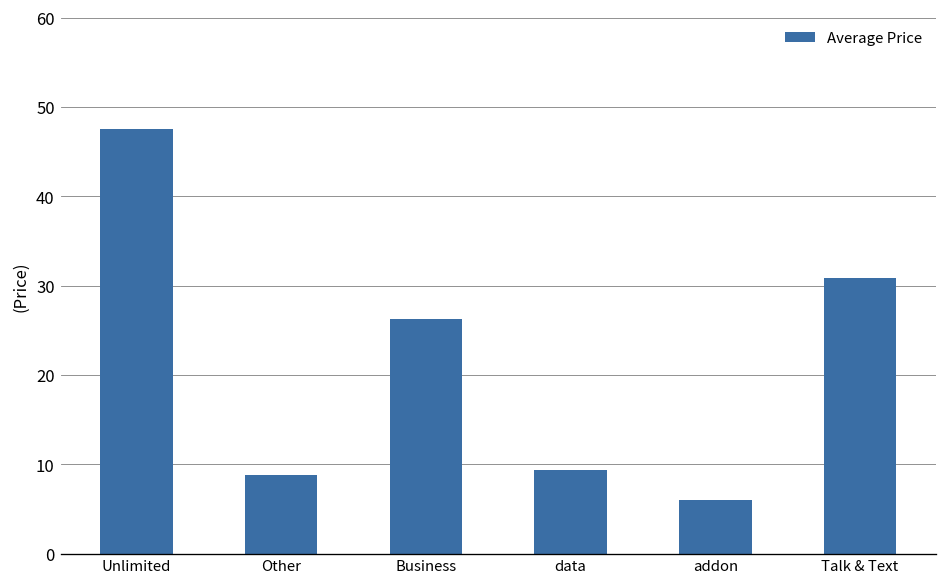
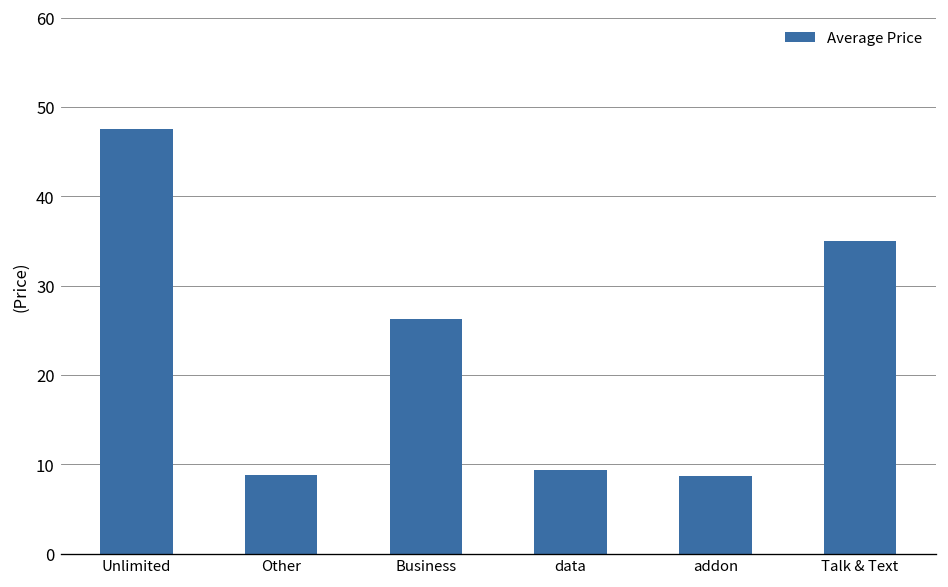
  {
    "Unlimited": 48,
    "Other": 9,
    "Business": 26,
    "data": 9,
-   "addon": 6,
-   "Talk & Text": 31
+   "addon": 9,
+   "Talk & Text": 35
  }
